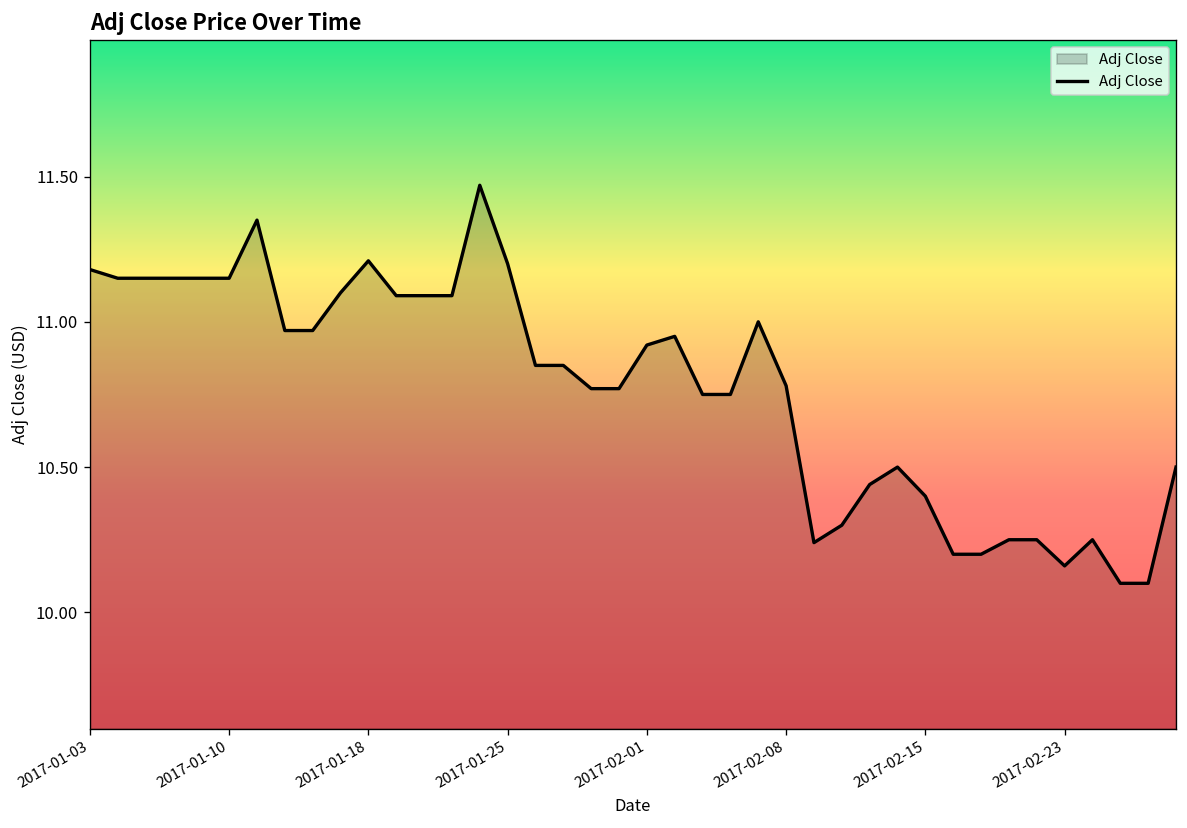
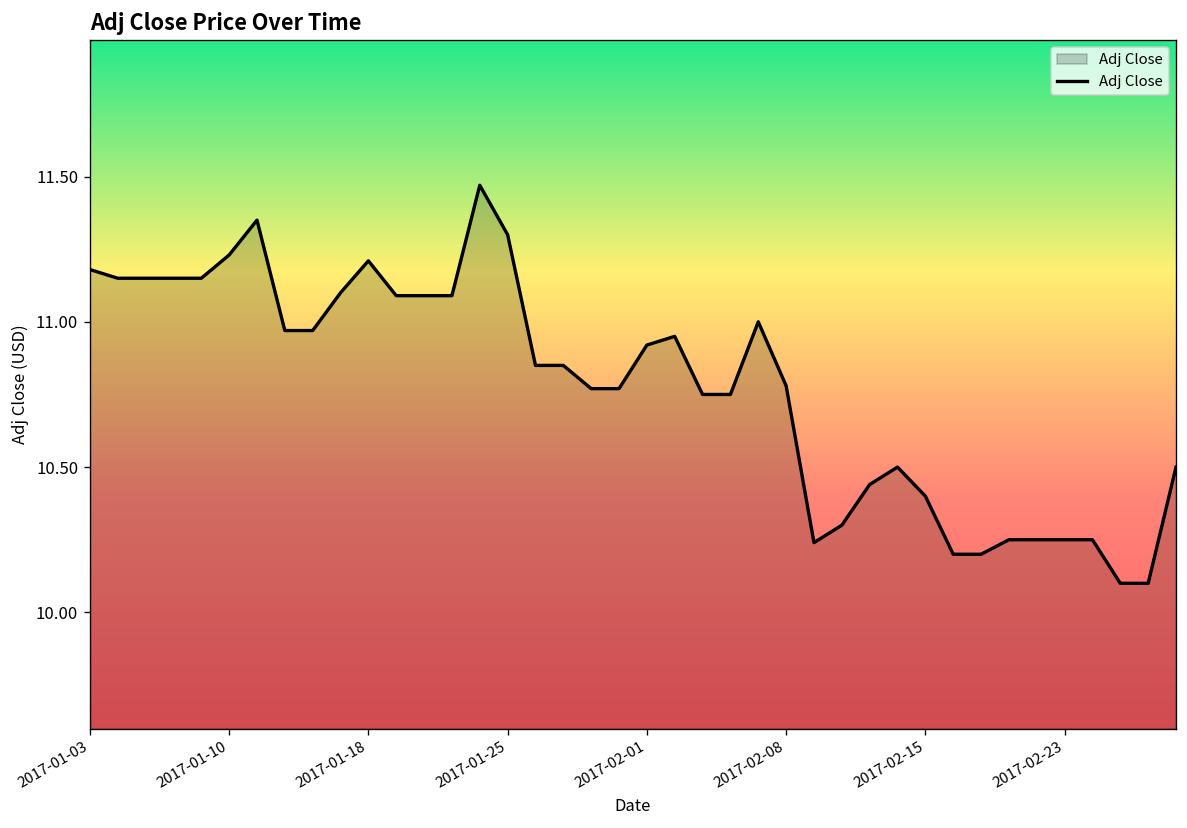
  {
    "2017-01-03": 11.18,
-   "2017-01-10": 11.15,
+   "2017-01-10": 11.23,
    "2017-01-18": 11.21,
-   "2017-01-25": 11.2,
+   "2017-01-25": 11.3,
    "2017-02-01": 10.92,
    "2017-02-08": 10.78,
    "2017-02-15": 10.40,
-   "2017-02-23": 10.16
+   "2017-02-23": 10.25
  }
